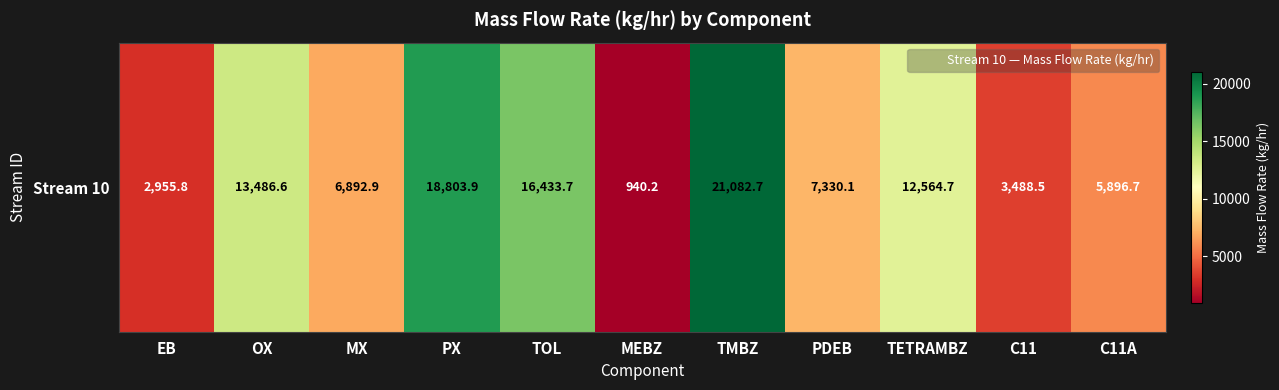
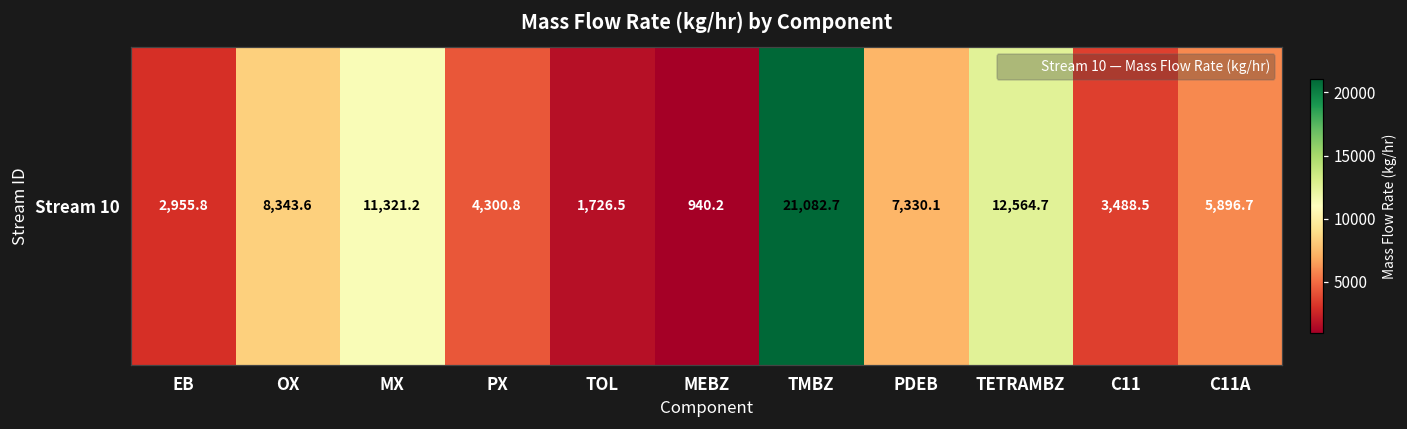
  {
    "Stream 10": {
      "EB": "2,955.8",
-     "OX": "13,486.6",
-     "MX": "6,892.9",
-     "PX": "18,803.9",
-     "TOL": "16,433.7",
+     "OX": "8,343.6",
+     "MX": "11,321.2",
+     "PX": "4,300.8",
+     "TOL": "1,726.5",
      "MEBZ": "940.2",
      "TMBZ": "21,082.7",
      "PDEB": "7,330.1",
      "TETRAMBZ": "12,564.7",
      "C11": "3,488.5",
      "C11A": "5,896.7"
    }
  }
